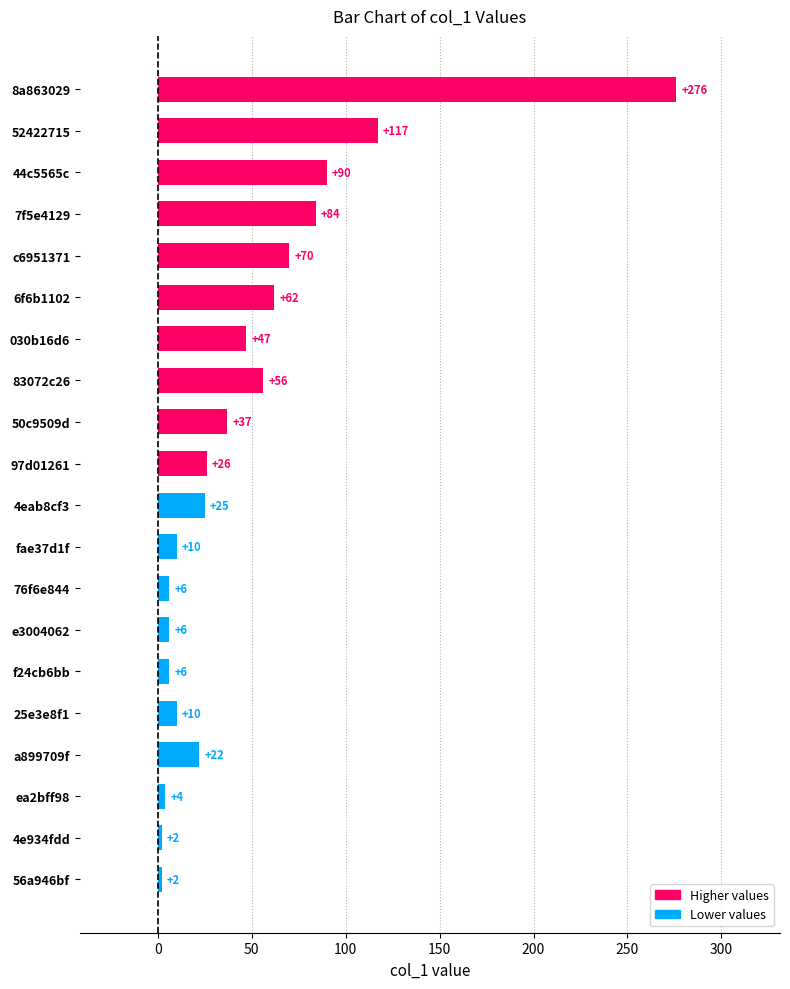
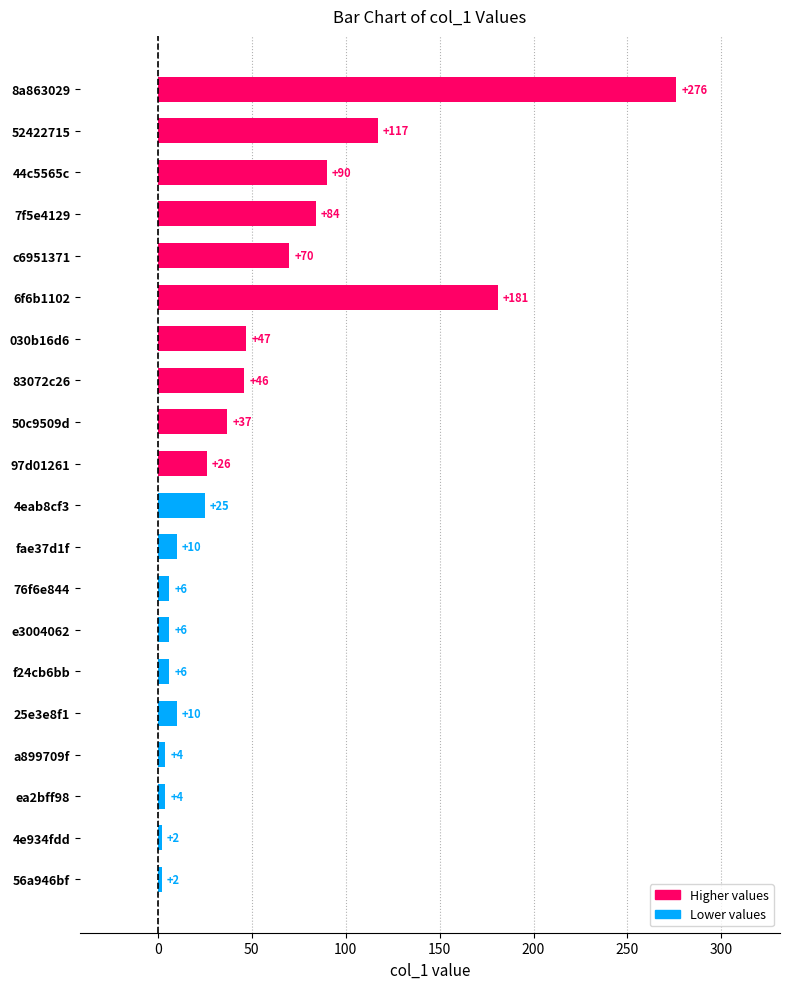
  {
    "8a863029": "+276",
    "52422715": "+117",
    "44c5565c": "+90",
    "7f5e4129": "+84",
    "c6951371": "+70",
-   "6f6b1102": "+62",
+   "6f6b1102": "+181",
    "030b16d6": "+47",
-   "83072c26": "+56",
+   "83072c26": "+46",
    "50c9509d": "+37",
    "97d01261": "+26",
    "4eab8cf3": "+25",
    "fae37d1f": "+10",
    "76f6e844": "+6",
    "e3004062": "+6",
    "f24cb6bb": "+6",
    "25e3e8f1": "+10",
-   "a899709f": "+22",
+   "a899709f": "+4",
    "ea2bff98": "+4",
    "4e934fdd": "+2",
    "56a946bf": "+2"
  }
